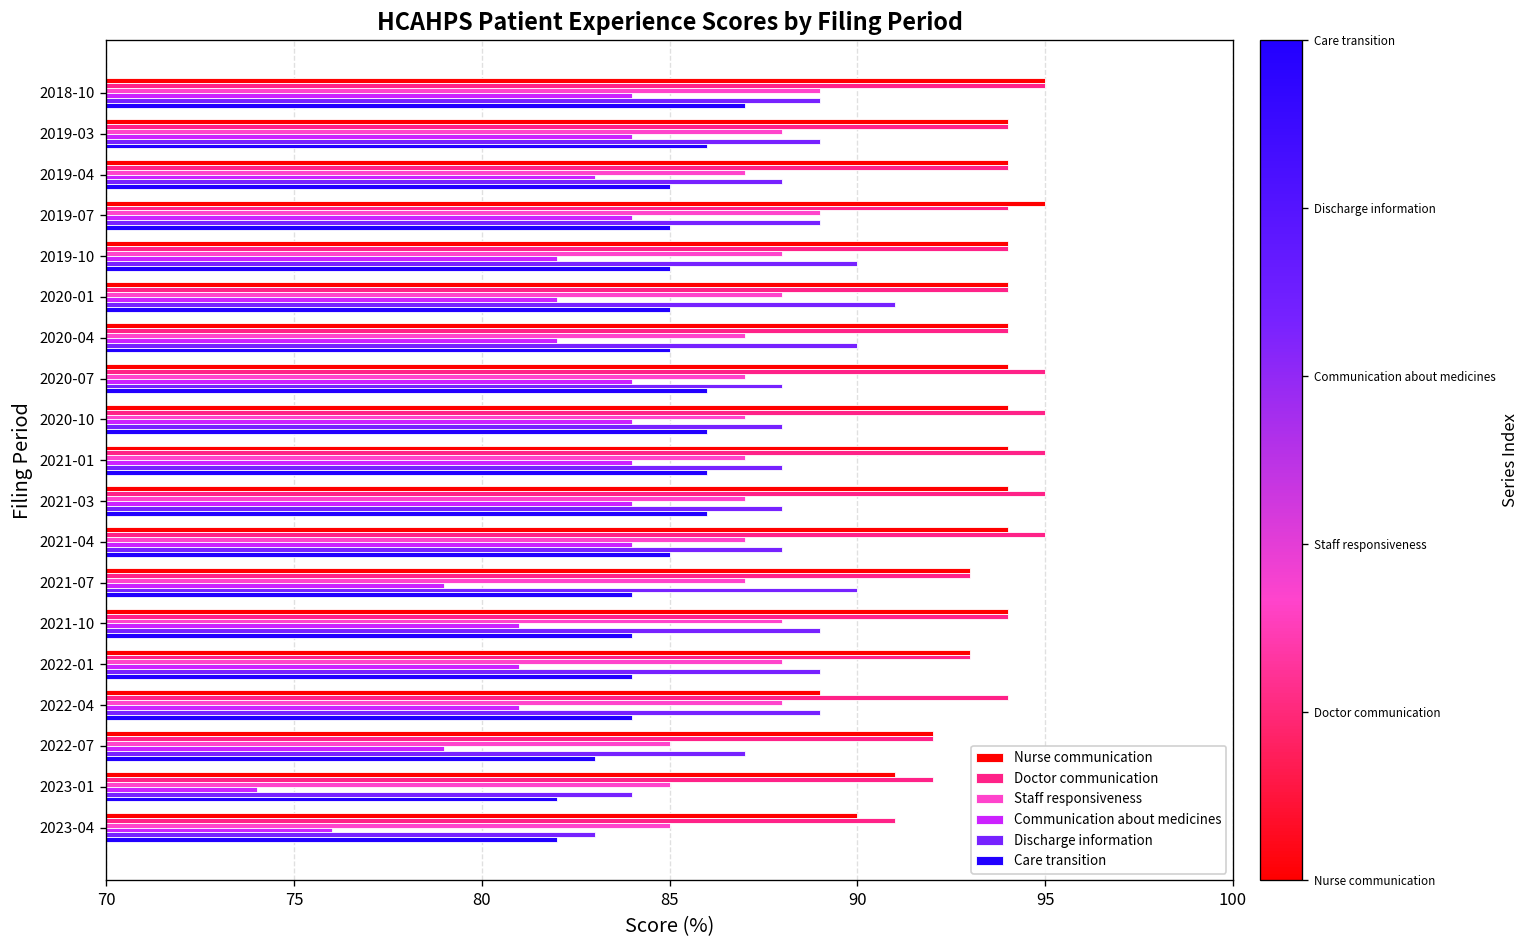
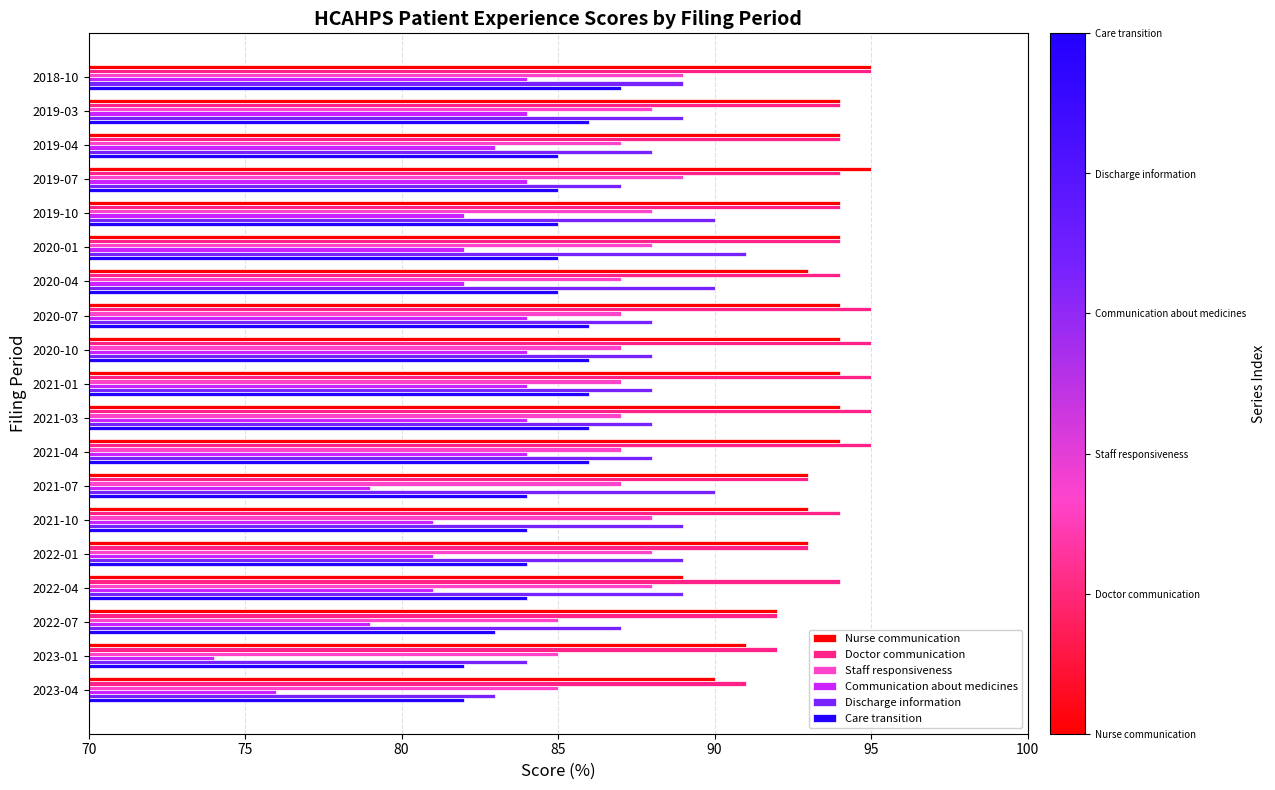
  {
    "Nurse communication": {
      "2018-10": 95,
      "2019-03": 94,
      "2019-04": 94,
      "2019-07": 95,
      "2019-10": 94,
      "2020-01": 94,
-     "2020-04": 94,
+     "2020-04": 93,
      "2020-07": 94,
      "2020-10": 94,
      "2021-01": 94,
      "2021-03": 94,
      "2021-04": 94,
      "2021-07": 93,
-     "2021-10": 94,
+     "2021-10": 93,
      "2022-01": 93,
      "2022-04": 89,
      "2022-07": 92,
      "2023-01": 91,
      "2023-04": 90
    },
    "Doctor communication": {
      "2018-10": 95,
      "2019-03": 94,
      "2019-04": 94,
      "2019-07": 94,
      "2019-10": 94,
      "2020-01": 94,
      "2020-04": 94,
      "2020-07": 95,
      "2020-10": 95,
      "2021-01": 95,
      "2021-03": 95,
      "2021-04": 95,
      "2021-07": 93,
      "2021-10": 94,
      "2022-01": 93,
      "2022-04": 94,
      "2022-07": 92,
      "2023-01": 92,
      "2023-04": 91
    },
    "Staff responsiveness": {
      "2018-10": 89,
      "2019-03": 88,
      "2019-04": 87,
      "2019-07": 89,
      "2019-10": 88,
      "2020-01": 88,
      "2020-04": 87,
      "2020-07": 87,
      "2020-10": 87,
      "2021-01": 87,
      "2021-03": 87,
      "2021-04": 87,
      "2021-07": 87,
      "2021-10": 88,
      "2022-01": 88,
      "2022-04": 88,
      "2022-07": 85,
      "2023-01": 85,
      "2023-04": 85
    },
    "Communication about medicines": {
      "2018-10": 84,
      "2019-03": 84,
      "2019-04": 83,
      "2019-07": 84,
      "2019-10": 82,
      "2020-01": 82,
      "2020-04": 82,
      "2020-07": 84,
      "2020-10": 84,
      "2021-01": 84,
      "2021-03": 84,
      "2021-04": 84,
      "2021-07": 79,
      "2021-10": 81,
      "2022-01": 81,
      "2022-04": 81,
      "2022-07": 79,
      "2023-01": 74,
      "2023-04": 76
    },
    "Discharge information": {
      "2018-10": 89,
      "2019-03": 89,
      "2019-04": 88,
-     "2019-07": 89,
+     "2019-07": 87,
      "2019-10": 90,
      "2020-01": 91,
      "2020-04": 90,
      "2020-07": 88,
      "2020-10": 88,
      "2021-01": 88,
      "2021-03": 88,
      "2021-04": 88,
      "2021-07": 90,
      "2021-10": 89,
      "2022-01": 89,
      "2022-04": 89,
      "2022-07": 87,
      "2023-01": 84,
      "2023-04": 83
    },
    "Care transition": {
      "2018-10": 87,
      "2019-03": 86,
      "2019-04": 85,
      "2019-07": 85,
      "2019-10": 85,
      "2020-01": 85,
      "2020-04": 85,
      "2020-07": 86,
      "2020-10": 86,
      "2021-01": 86,
      "2021-03": 86,
-     "2021-04": 85,
+     "2021-04": 86,
      "2021-07": 84,
      "2021-10": 84,
      "2022-01": 84,
      "2022-04": 84,
      "2022-07": 83,
      "2023-01": 82,
      "2023-04": 82
    }
  }
